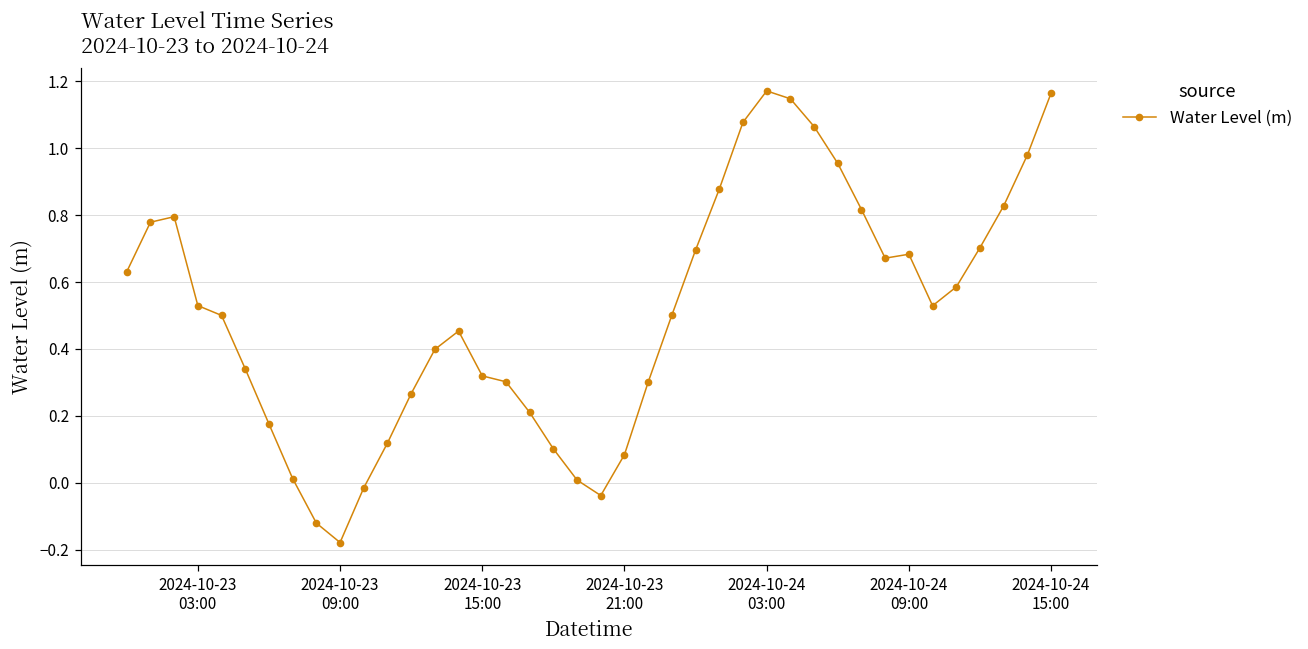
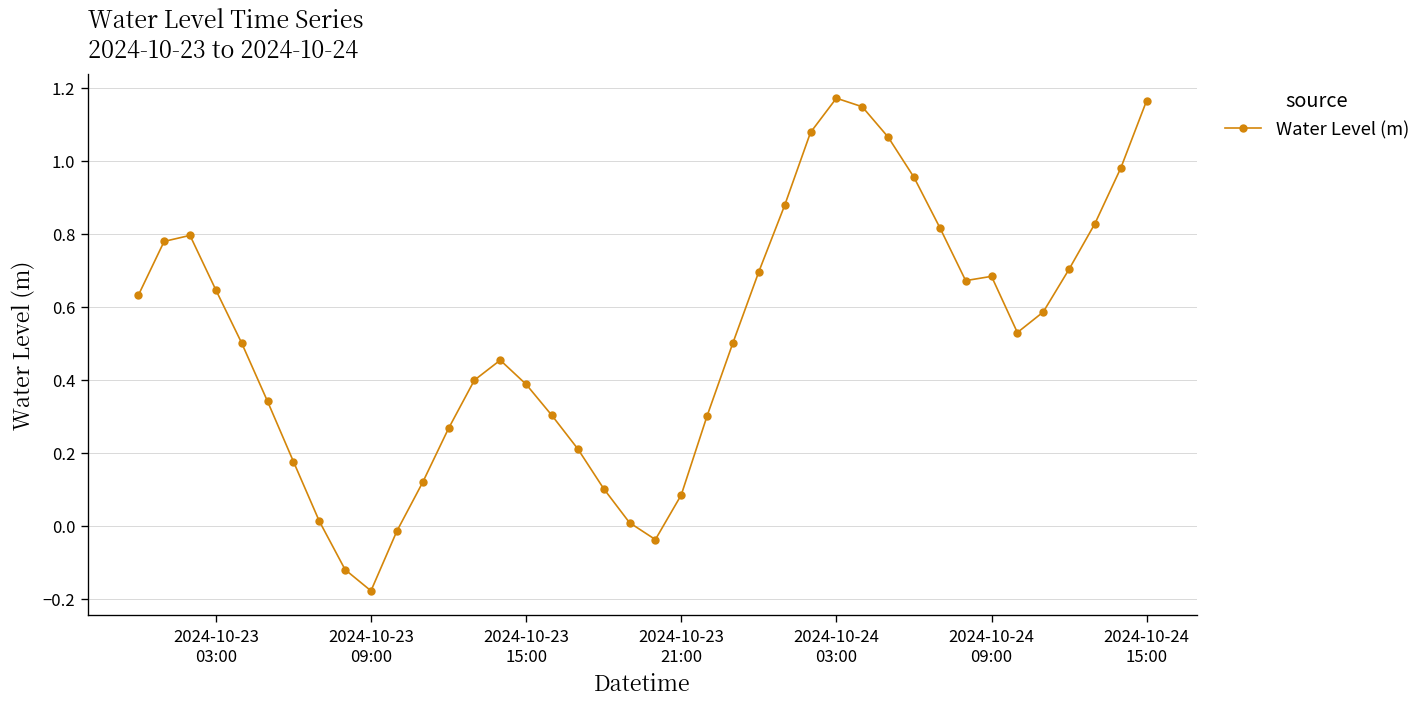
  {
-   "2024-10-23 03:00": 0.53,
+   "2024-10-23 03:00": 0.65,
    "2024-10-23 09:00": -0.18,
-   "2024-10-23 15:00": 0.32,
+   "2024-10-23 15:00": 0.39,
    "2024-10-23 21:00": 0.08,
    "2024-10-24 03:00": 1.17,
    "2024-10-24 09:00": 0.68,
    "2024-10-24 15:00": 1.16
  }
